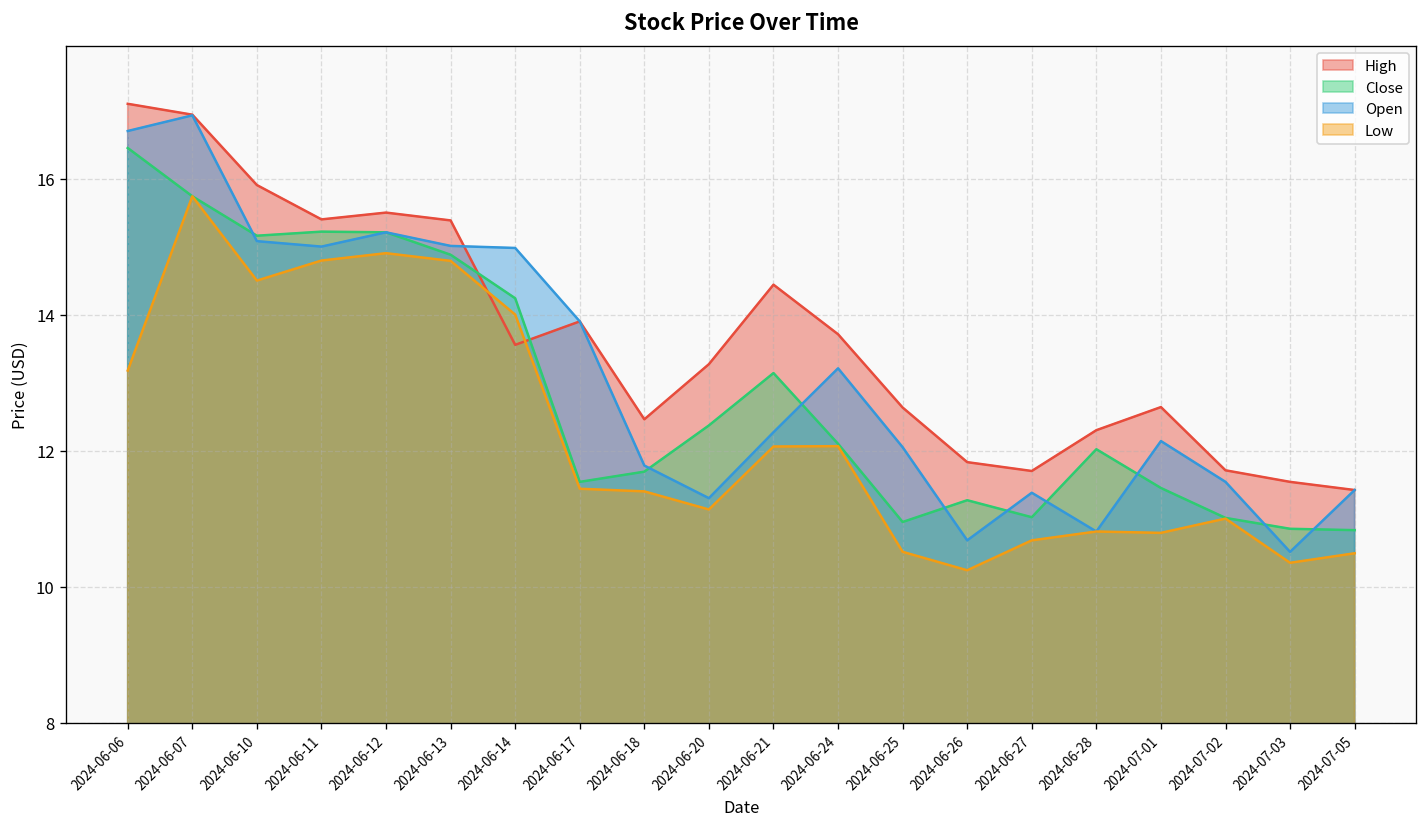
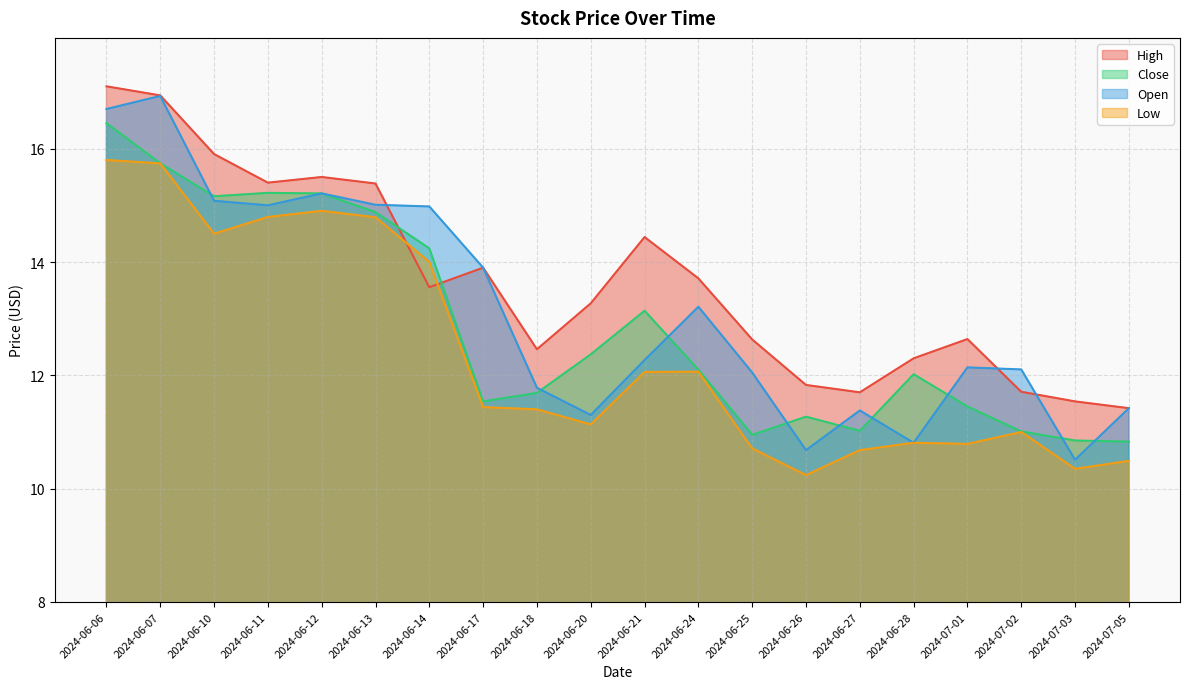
  {
    "High": {
      "2024-06-06": 17.1,
      "2024-06-10": 15.9,
      "2024-06-11": 15.4,
      "2024-06-12": 15.5,
      "2024-06-13": 15.4,
      "2024-06-14": 13.6,
      "2024-06-18": 12.5,
      "2024-06-20": 13.3,
      "2024-06-21": 14.4,
      "2024-06-24": 13.7,
      "2024-06-25": 12.6,
      "2024-06-26": 11.8,
      "2024-06-27": 11.7,
      "2024-06-28": 12.3,
      "2024-07-01": 12.6,
      "2024-07-02": 11.7,
      "2024-07-03": 11.5
    },
    "Close": {
      "2024-06-06": 16.5,
      "2024-06-10": 15.2,
      "2024-06-11": 15.2,
      "2024-06-13": 14.9,
      "2024-06-14": 14.2,
      "2024-06-17": 11.5,
      "2024-06-18": 11.7,
      "2024-06-20": 12.4,
      "2024-06-21": 13.1,
      "2024-06-25": 10.9,
      "2024-06-26": 11.3,
      "2024-06-27": 11.0,
      "2024-06-28": 12.0,
      "2024-07-01": 11.4,
      "2024-07-03": 10.9,
      "2024-07-05": 10.8
    },
    "Open": {
      "2024-06-06": 16.7,
      "2024-06-10": 15.1,
      "2024-06-11": 15.0,
      "2024-06-13": 15.0,
      "2024-06-14": 15.0,
      "2024-06-18": 11.8,
      "2024-06-20": 11.3,
      "2024-06-21": 12.3,
      "2024-06-24": 13.2,
      "2024-06-25": 12.1,
      "2024-06-26": 10.7,
      "2024-06-27": 11.4,
      "2024-07-01": 12.1,
-     "2024-07-02": 11.5,
+     "2024-07-02": 12.1,
      "2024-07-03": 10.5
    },
    "Low": {
-     "2024-06-06": 13.2,
+     "2024-06-06": 15.8,
      "2024-06-10": 14.5,
      "2024-06-11": 14.8,
      "2024-06-12": 14.9,
      "2024-06-13": 14.8,
      "2024-06-14": 14.0,
      "2024-06-17": 11.4,
      "2024-06-18": 11.4,
      "2024-06-20": 11.1,
      "2024-06-21": 12.1,
-     "2024-06-25": 10.5,
+     "2024-06-25": 10.7,
      "2024-06-26": 10.2,
      "2024-06-27": 10.7,
      "2024-07-01": 10.8,
      "2024-07-03": 10.4,
      "2024-07-05": 10.5
    }
  }
